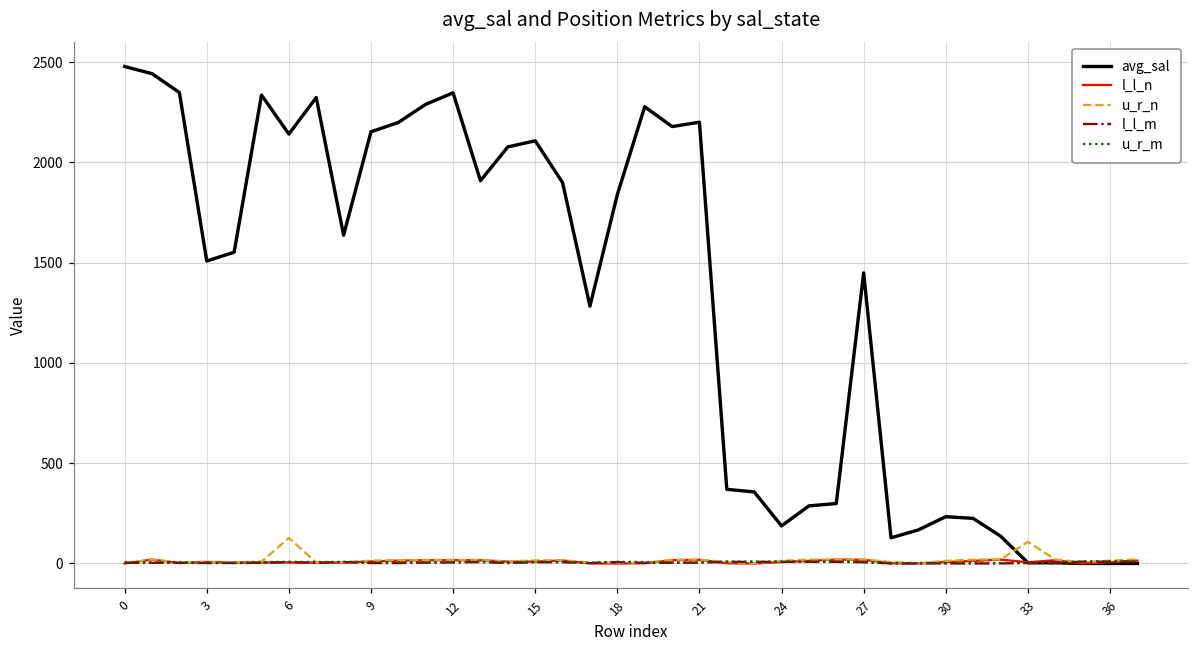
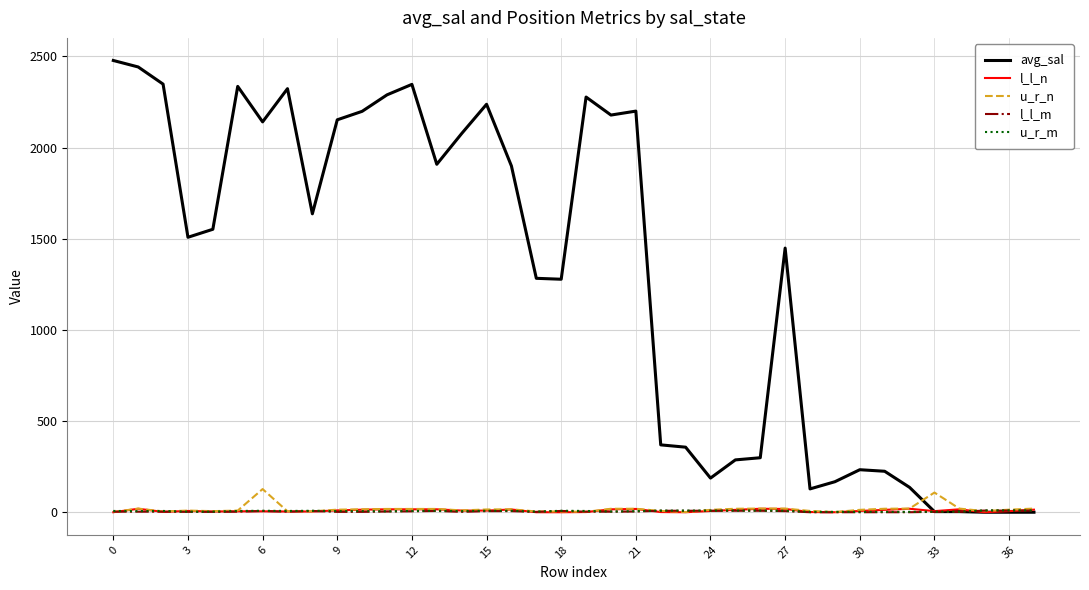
  {
    "avg_sal": {
      "0": 2480,
      "3": 1510,
      "6": 2140,
      "9": 2150,
      "12": 2350,
-     "15": 2110,
-     "18": 1840,
+     "15": 2240,
+     "18": 1280,
      "21": 2200,
      "24": 190,
      "27": 1450,
      "30": 230
    },
    "u_r_n": {
      "6": 130,
      "33": 110
    }
  }
